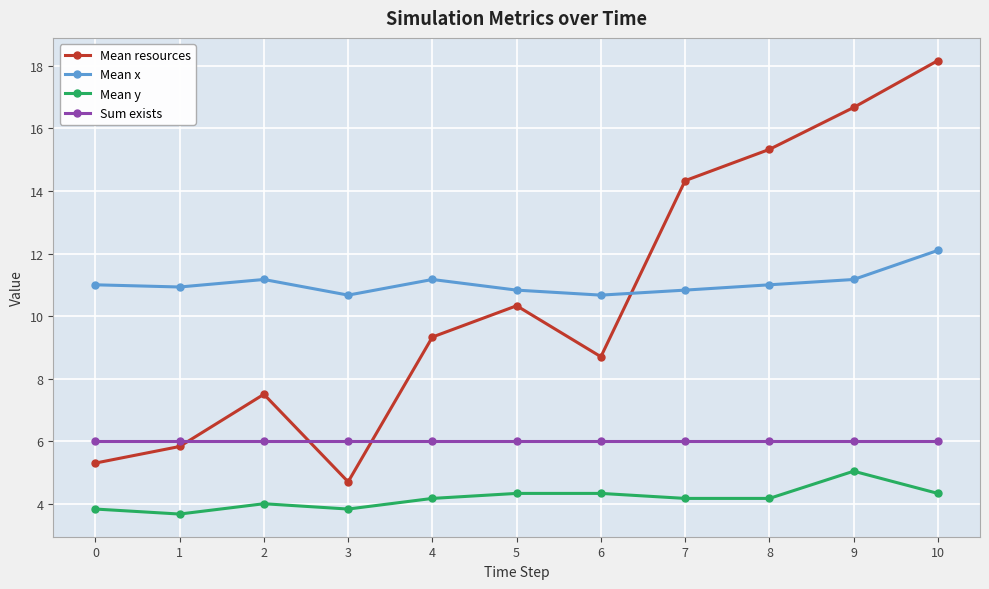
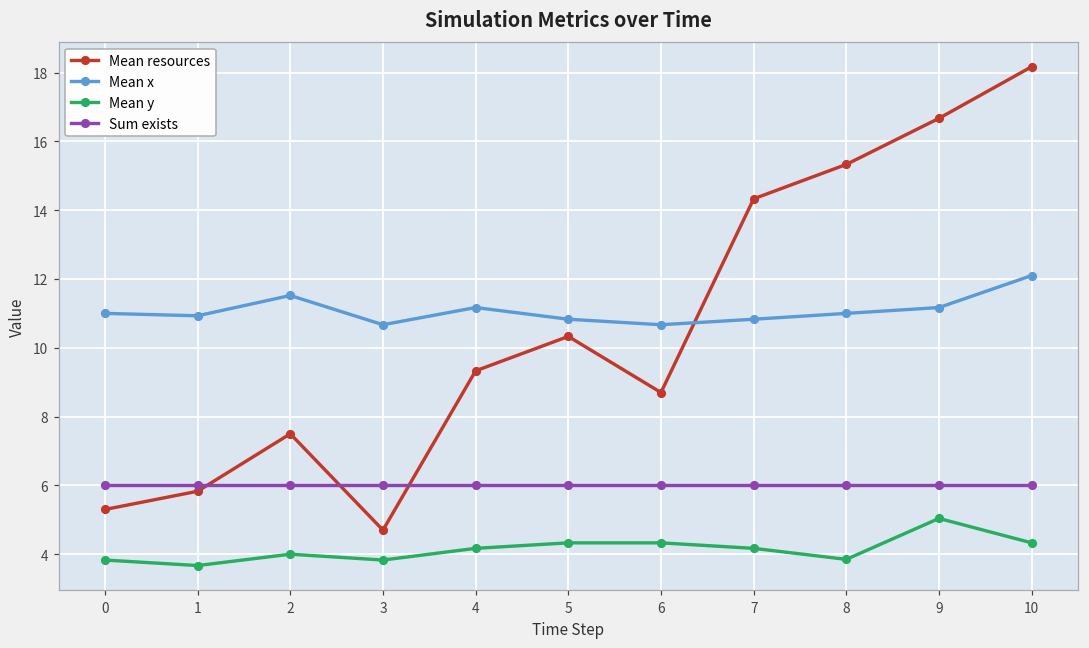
  {
    "Mean resources": {
      "0": 5.3,
      "1": 5.8,
      "2": 7.5,
      "3": 4.7,
      "4": 9.3,
      "5": 10.3,
      "6": 8.7,
      "7": 14.3,
      "8": 15.3,
      "9": 16.7,
      "10": 18.2
    },
    "Mean x": {
      "0": 11.0,
      "1": 10.9,
-     "2": 11.2,
+     "2": 11.5,
      "3": 10.7,
      "4": 11.2,
      "5": 10.8,
      "6": 10.7,
      "7": 10.8,
      "8": 11.0,
      "9": 11.2,
      "10": 12.1
    },
    "Mean y": {
      "0": 3.8,
      "1": 3.7,
      "2": 4.0,
      "3": 3.8,
      "4": 4.2,
      "5": 4.3,
      "6": 4.3,
      "7": 4.2,
-     "8": 4.2,
+     "8": 3.9,
      "9": 5.0,
      "10": 4.3
    },
    "Sum exists": {
      "0": 6.0,
      "1": 6.0,
      "2": 6.0,
      "3": 6.0,
      "4": 6.0,
      "5": 6.0,
      "6": 6.0,
      "7": 6.0,
      "8": 6.0,
      "9": 6.0,
      "10": 6.0
    }
  }
